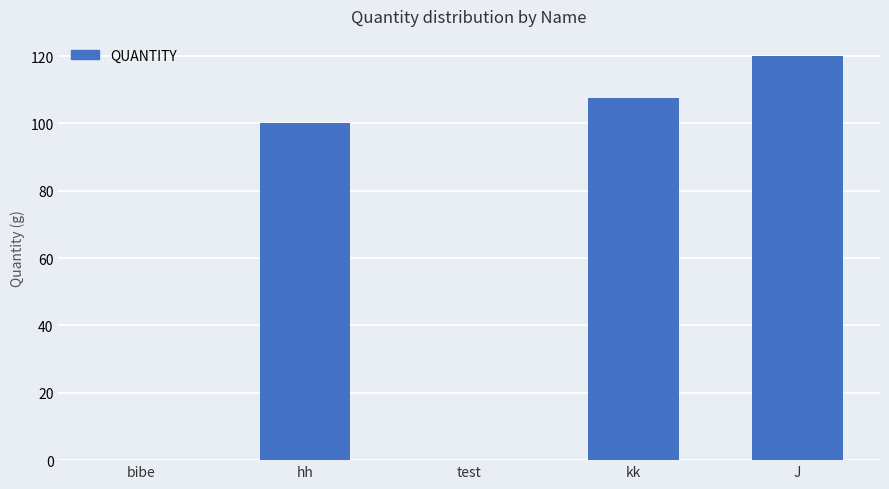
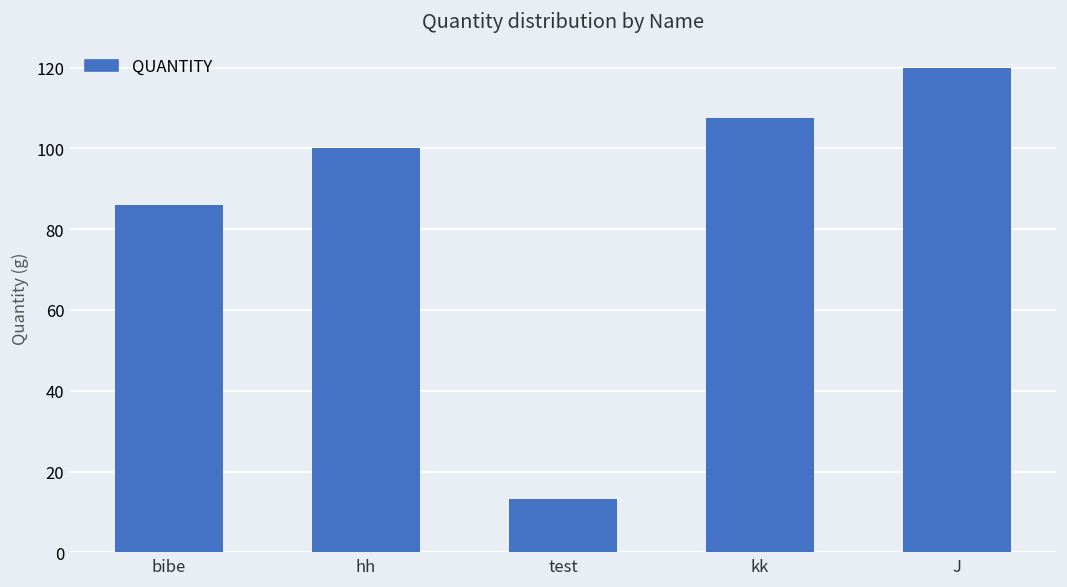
  {
-   "bibe": 0,
+   "bibe": 86,
    "hh": 100,
-   "test": 0,
+   "test": 13,
    "kk": 108,
    "J": 120
  }
